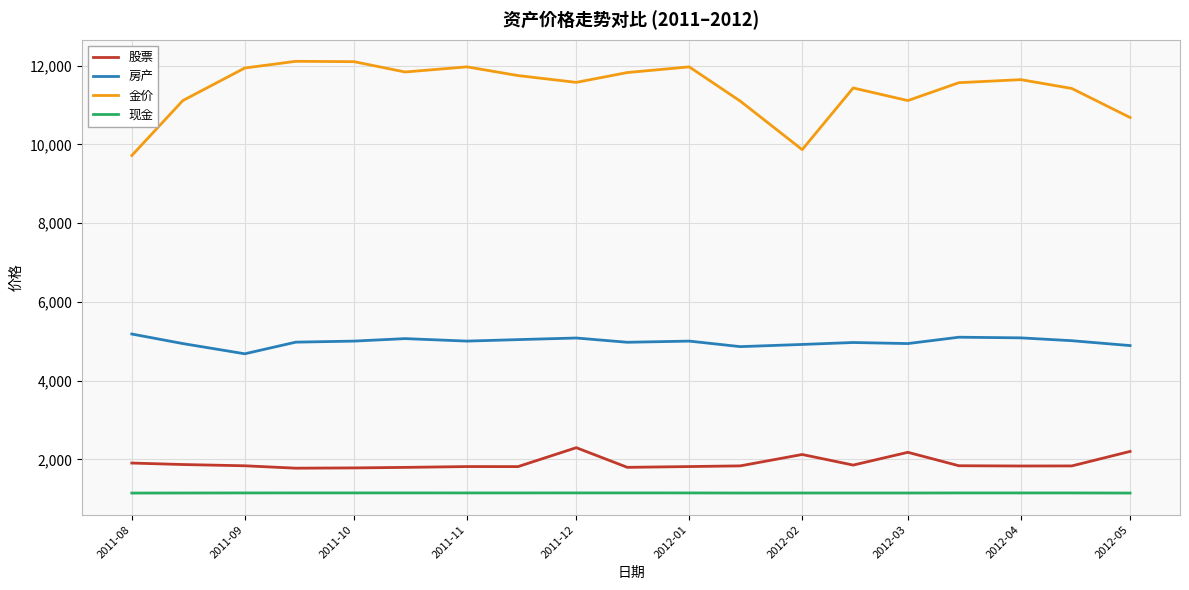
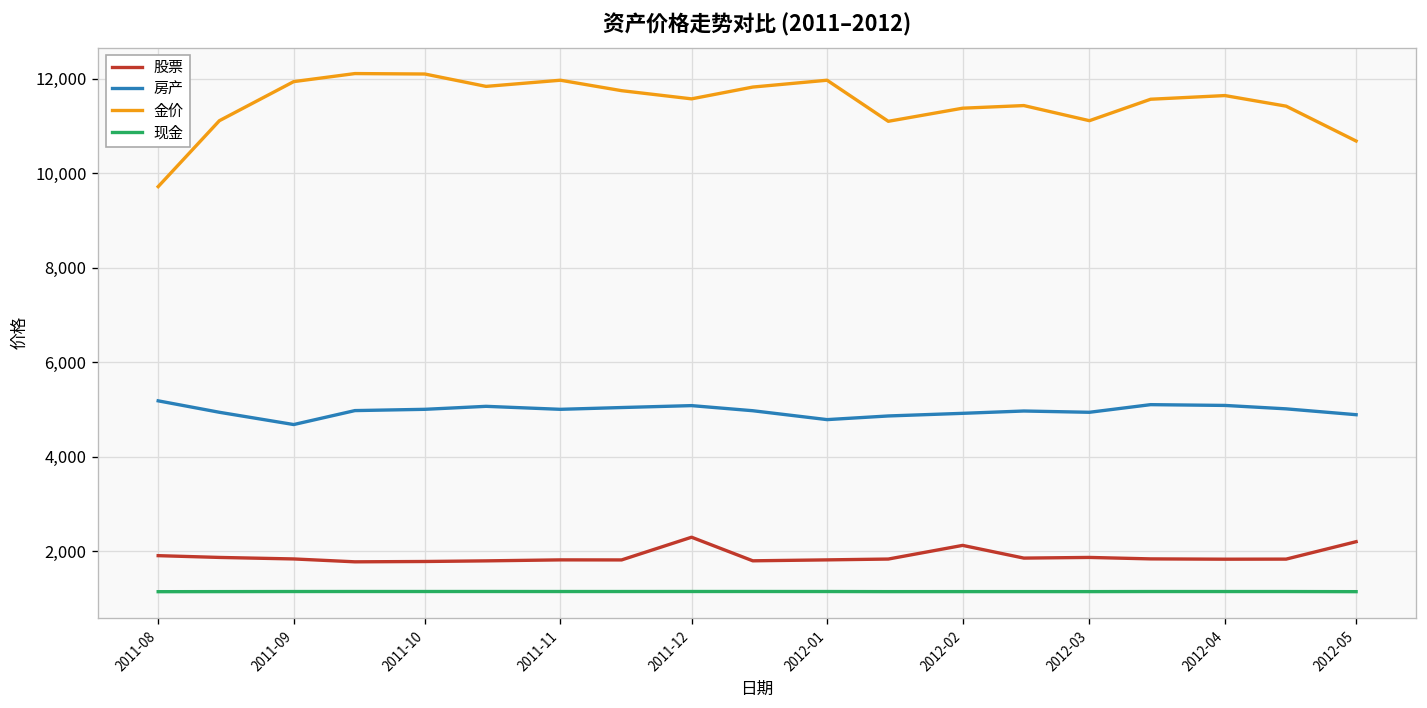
  {
    "股票": {
      "2011-08": "1,900",
      "2011-09": "1,800",
      "2011-10": "1,800",
      "2011-11": "1,800",
      "2011-12": "2,300",
      "2012-01": "1,800",
      "2012-02": "2,100",
-     "2012-03": "2,200",
+     "2012-03": "1,900",
      "2012-04": "1,800",
      "2012-05": "2,200"
    },
    "房产": {
      "2011-08": "5,200",
      "2011-09": "4,700",
      "2011-10": "5,000",
      "2011-11": "5,000",
      "2011-12": "5,100",
-     "2012-01": "5,000",
+     "2012-01": "4,800",
      "2012-02": "4,900",
      "2012-03": "4,900",
      "2012-04": "5,100",
      "2012-05": "4,900"
    },
    "金价": {
      "2011-08": "9,700",
      "2011-09": "11,900",
      "2011-10": "12,100",
      "2011-11": "12,000",
      "2011-12": "11,600",
      "2012-01": "12,000",
-     "2012-02": "9,900",
+     "2012-02": "11,400",
      "2012-03": "11,100",
      "2012-04": "11,600",
      "2012-05": "10,700"
    },
    "现金": {
      "2011-08": "1,100",
      "2011-09": "1,200",
      "2011-10": "1,200",
      "2011-11": "1,200",
      "2011-12": "1,200",
      "2012-01": "1,200",
      "2012-02": "1,100",
      "2012-03": "1,100",
      "2012-04": "1,200",
      "2012-05": "1,100"
    }
  }
